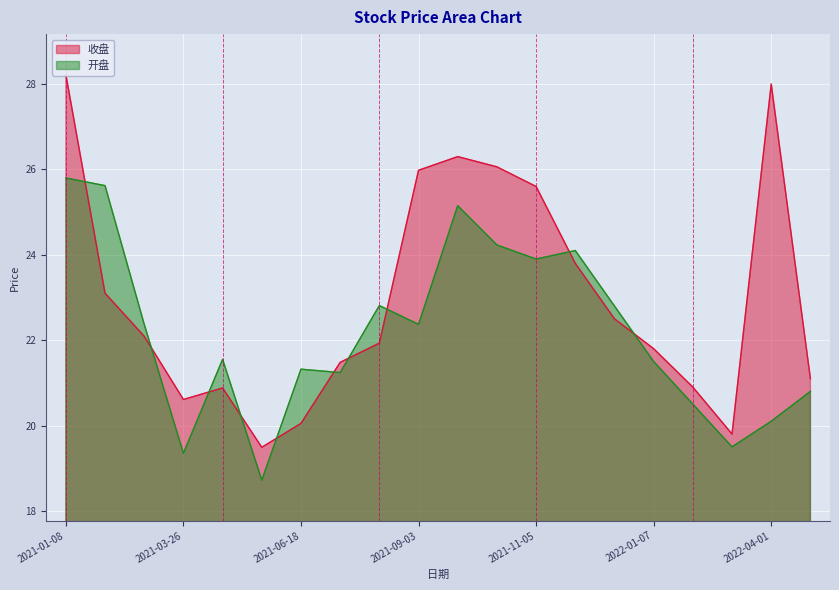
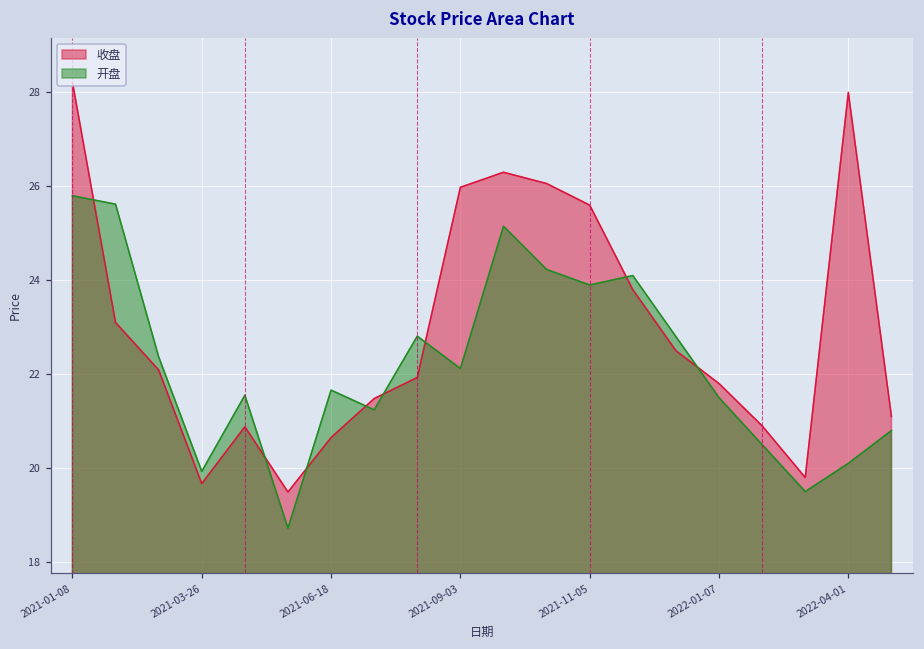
  {
    "收盘": {
-     "2021-03-26": 20.6,
-     "2021-06-18": 20.1,
+     "2021-03-26": 19.7,
+     "2021-06-18": 20.7,
      "2021-09-03": 26.0,
      "2021-11-05": 25.6,
      "2022-01-07": 21.8,
      "2022-04-01": 28.0
    },
    "开盘": {
      "2021-01-08": 25.8,
-     "2021-03-26": 19.4,
-     "2021-06-18": 21.3,
-     "2021-09-03": 22.4,
+     "2021-03-26": 19.9,
+     "2021-06-18": 21.7,
+     "2021-09-03": 22.1,
      "2021-11-05": 23.9,
      "2022-01-07": 21.5,
      "2022-04-01": 20.1
    }
  }
